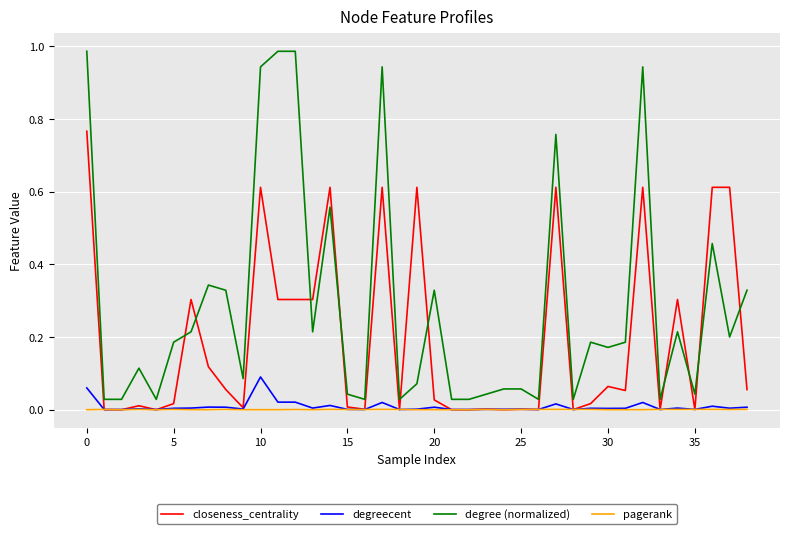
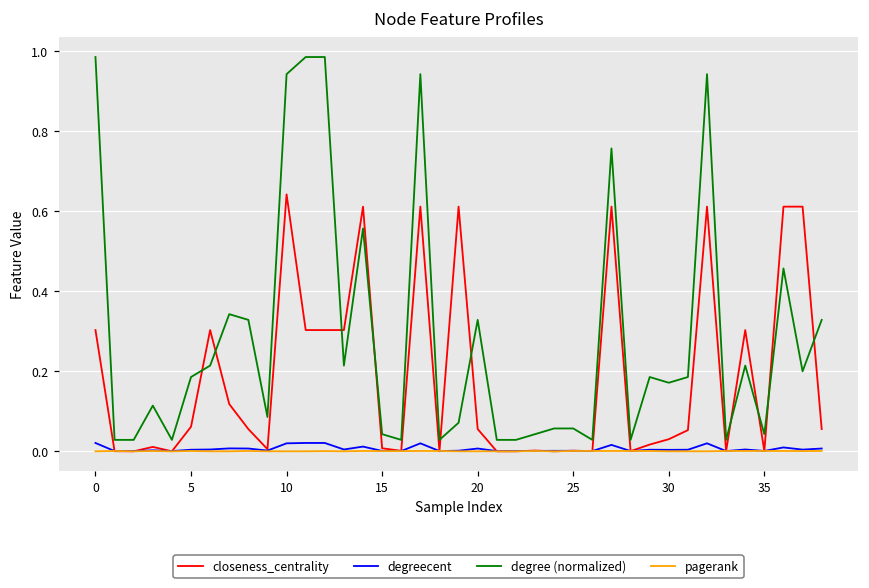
  {
    "closeness_centrality": {
-     "0": 0.77,
-     "5": 0.02,
-     "10": 0.61,
-     "20": 0.03,
-     "30": 0.06
+     "0": 0.30,
+     "5": 0.06,
+     "10": 0.64,
+     "20": 0.06,
+     "30": 0.03
    },
    "degreecent": {
-     "0": 0.06,
-     "10": 0.09,
+     "0": 0.02,
+     "10": 0.02,
      "20": 0.01
    },
    "degree (normalized)": {
      "0": 0.99,
      "5": 0.19,
      "10": 0.94,
      "15": 0.04,
      "20": 0.33,
      "25": 0.06,
      "30": 0.17,
      "35": 0.04
    },
    "pagerank": {
      "0": 0.00,
      "10": 0.00,
      "20": 0.00
    }
  }
